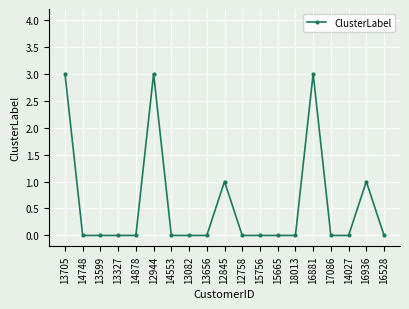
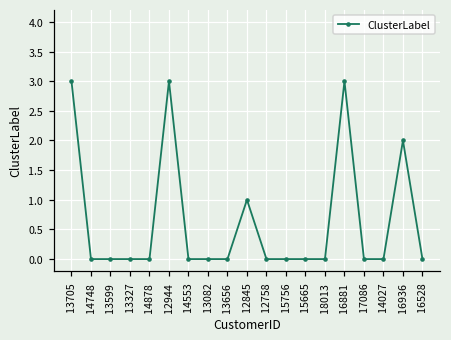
  {
    "13705": 3,
    "14748": 0,
    "13599": 0,
    "13327": 0,
    "14878": 0,
    "12944": 3,
    "14553": 0,
    "13082": 0,
    "13656": 0,
    "12845": 1,
    "12758": 0,
    "15756": 0,
    "15665": 0,
    "18013": 0,
    "16881": 3,
    "17086": 0,
    "14027": 0,
-   "16936": 1,
+   "16936": 2,
    "16528": 0
  }
